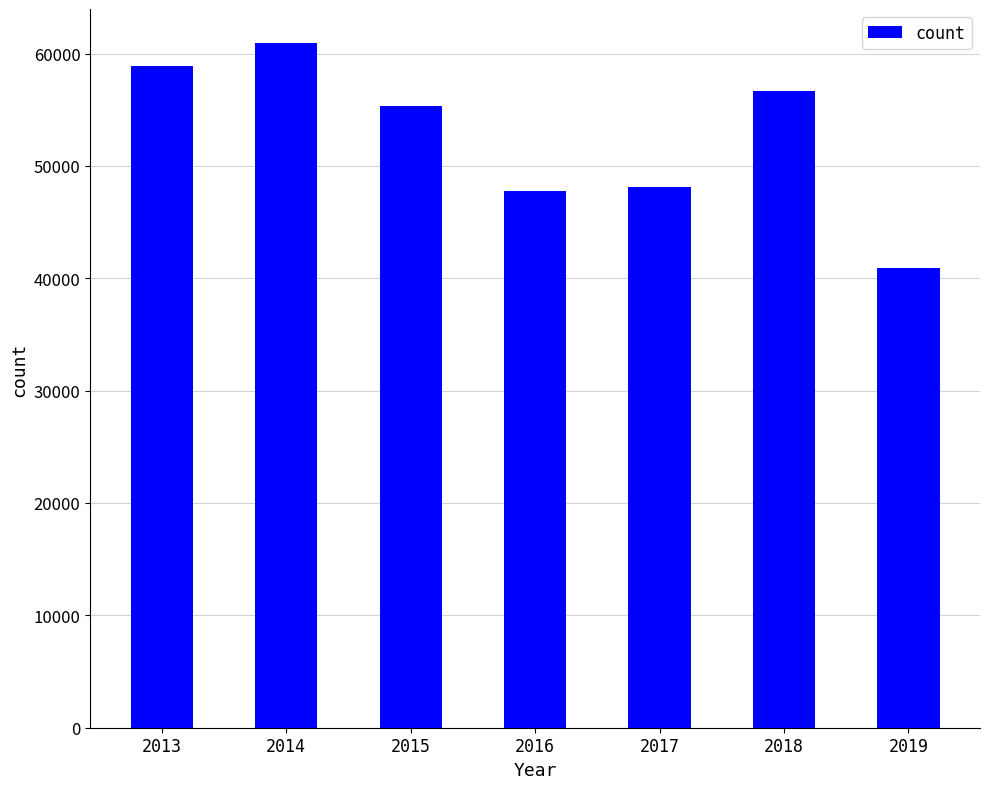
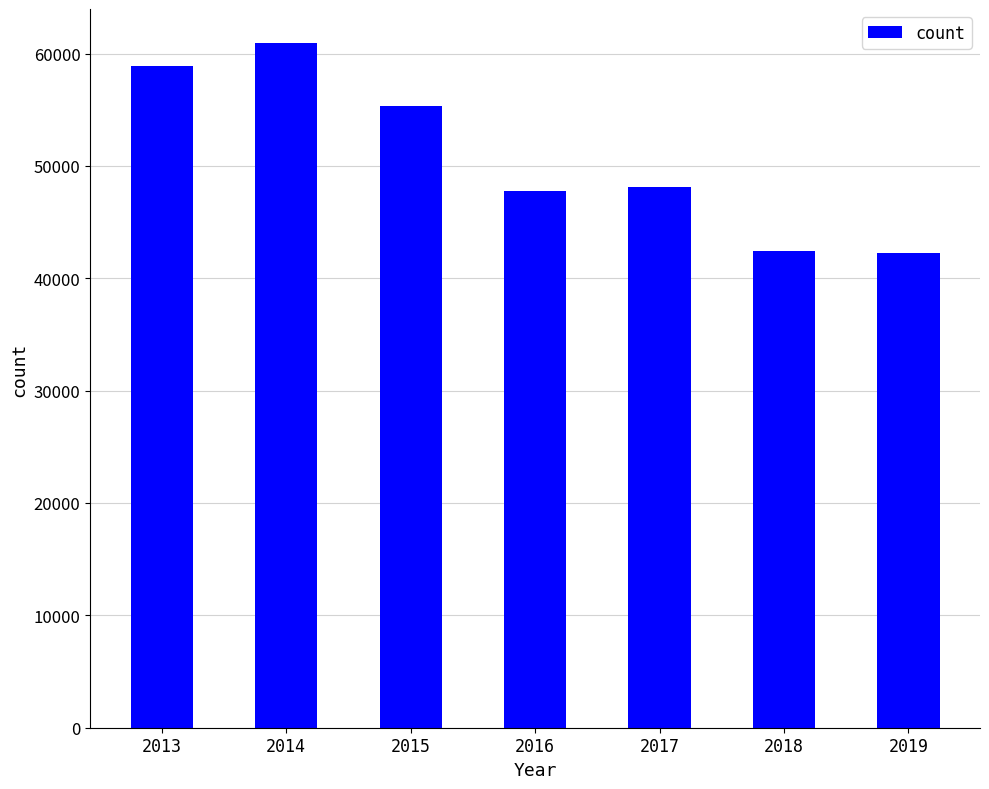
  {
    "2013": 58800,
    "2014": 60900,
    "2015": 55400,
    "2016": 47800,
    "2017": 48100,
-   "2018": 56700,
-   "2019": 40900
+   "2018": 42400,
+   "2019": 42300
  }
